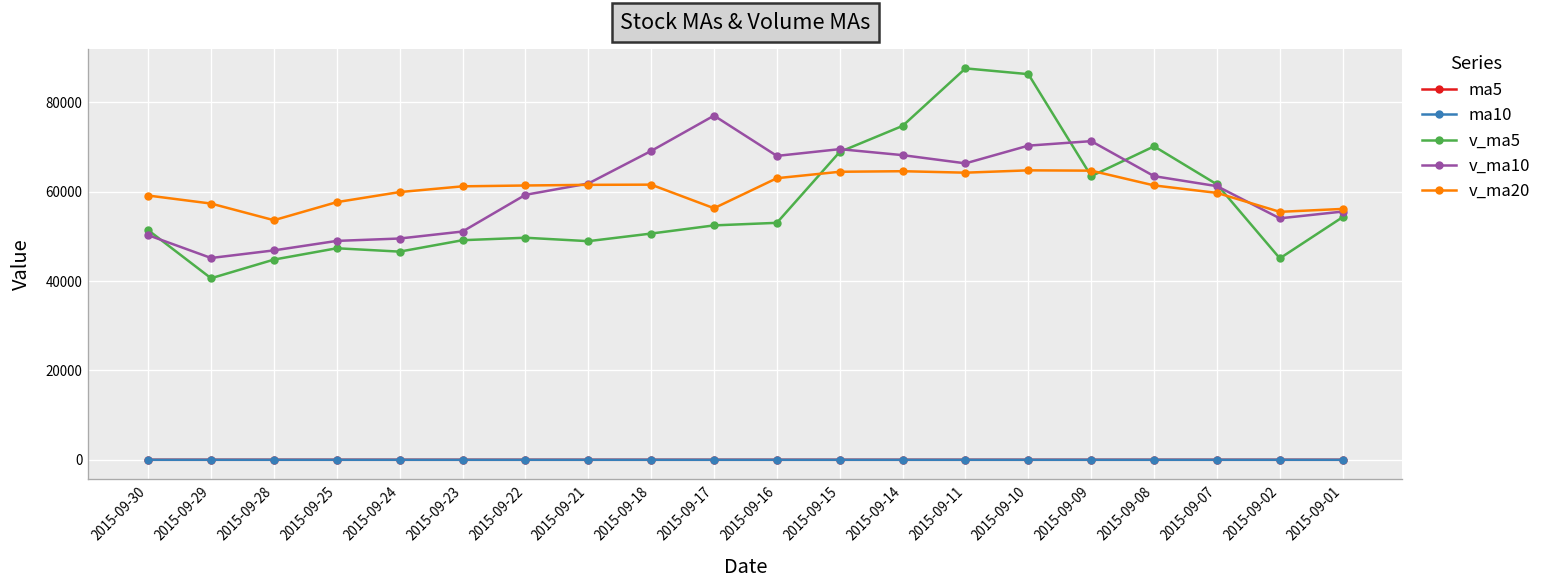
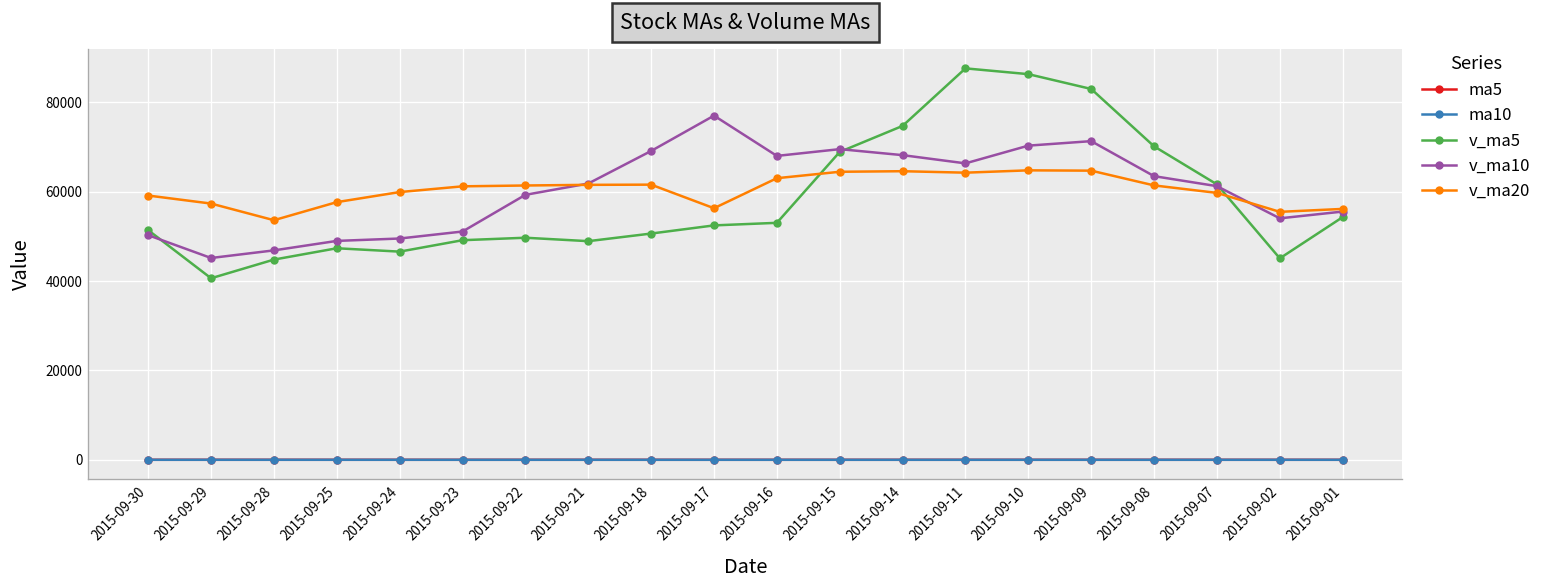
  {
    "ma10": {
      "2015-09-30": 0,
      "2015-09-29": 0,
      "2015-09-28": 0,
      "2015-09-25": 0,
      "2015-09-24": 0,
      "2015-09-23": 0,
      "2015-09-22": 0,
      "2015-09-21": 0,
      "2015-09-18": 0,
      "2015-09-17": 0,
      "2015-09-16": 0,
      "2015-09-15": 0,
      "2015-09-14": 0,
      "2015-09-11": 0,
      "2015-09-10": 0,
      "2015-09-09": 0,
      "2015-09-08": 0,
      "2015-09-07": 0,
      "2015-09-02": 0,
      "2015-09-01": 0
    },
    "v_ma5": {
      "2015-09-30": 51000,
      "2015-09-29": 41000,
      "2015-09-28": 45000,
      "2015-09-25": 47000,
      "2015-09-24": 47000,
      "2015-09-23": 49000,
      "2015-09-22": 50000,
      "2015-09-21": 49000,
      "2015-09-18": 51000,
      "2015-09-17": 52000,
      "2015-09-16": 53000,
      "2015-09-14": 75000,
      "2015-09-11": 88000,
      "2015-09-10": 86000,
-     "2015-09-09": 63000,
+     "2015-09-09": 83000,
      "2015-09-08": 70000,
      "2015-09-02": 45000,
      "2015-09-01": 54000
    },
    "v_ma10": {
      "2015-09-30": 50000,
      "2015-09-29": 45000,
      "2015-09-28": 47000,
      "2015-09-25": 49000,
      "2015-09-24": 50000,
      "2015-09-23": 51000,
      "2015-09-22": 59000,
      "2015-09-18": 69000,
      "2015-09-17": 77000,
      "2015-09-16": 68000,
      "2015-09-14": 68000,
      "2015-09-11": 66000,
      "2015-09-10": 70000,
      "2015-09-09": 71000,
      "2015-09-08": 63000,
      "2015-09-02": 54000
    },
    "v_ma20": {
      "2015-09-30": 59000,
      "2015-09-29": 57000,
      "2015-09-28": 54000,
      "2015-09-25": 58000,
      "2015-09-24": 60000,
      "2015-09-23": 61000,
      "2015-09-22": 61000,
      "2015-09-18": 62000,
      "2015-09-17": 56000,
      "2015-09-16": 63000,
      "2015-09-15": 64000,
      "2015-09-14": 65000,
      "2015-09-11": 64000,
      "2015-09-10": 65000,
      "2015-09-09": 65000,
      "2015-09-08": 61000,
      "2015-09-07": 60000,
      "2015-09-02": 56000
    }
  }
